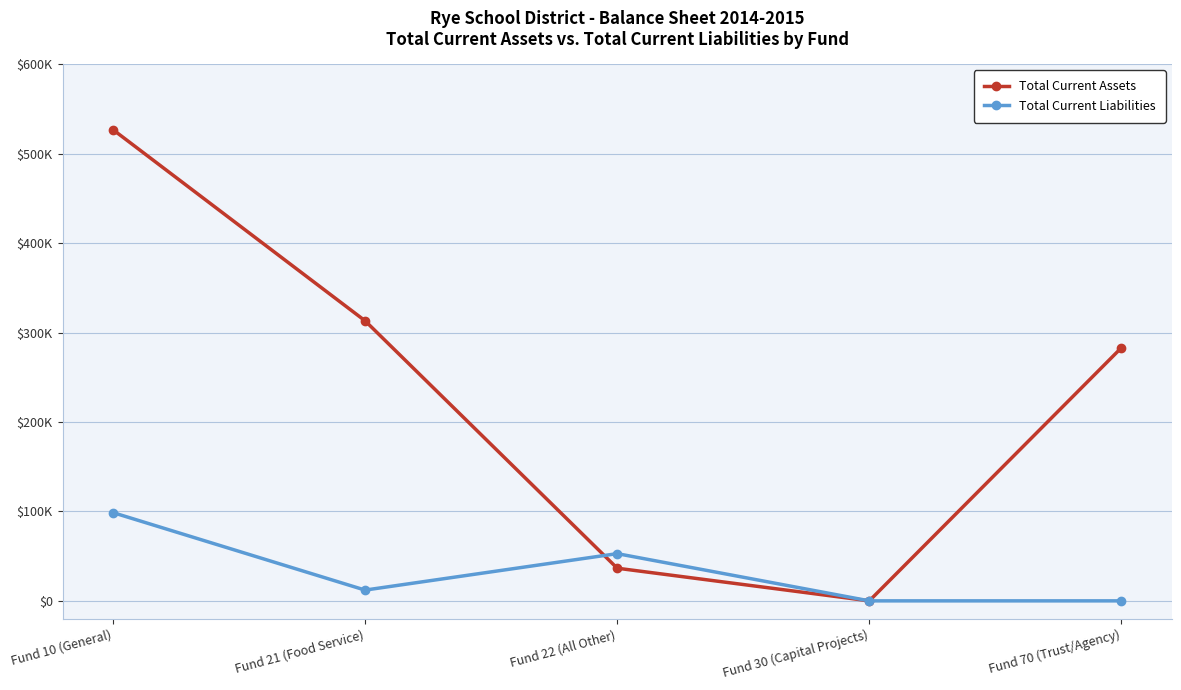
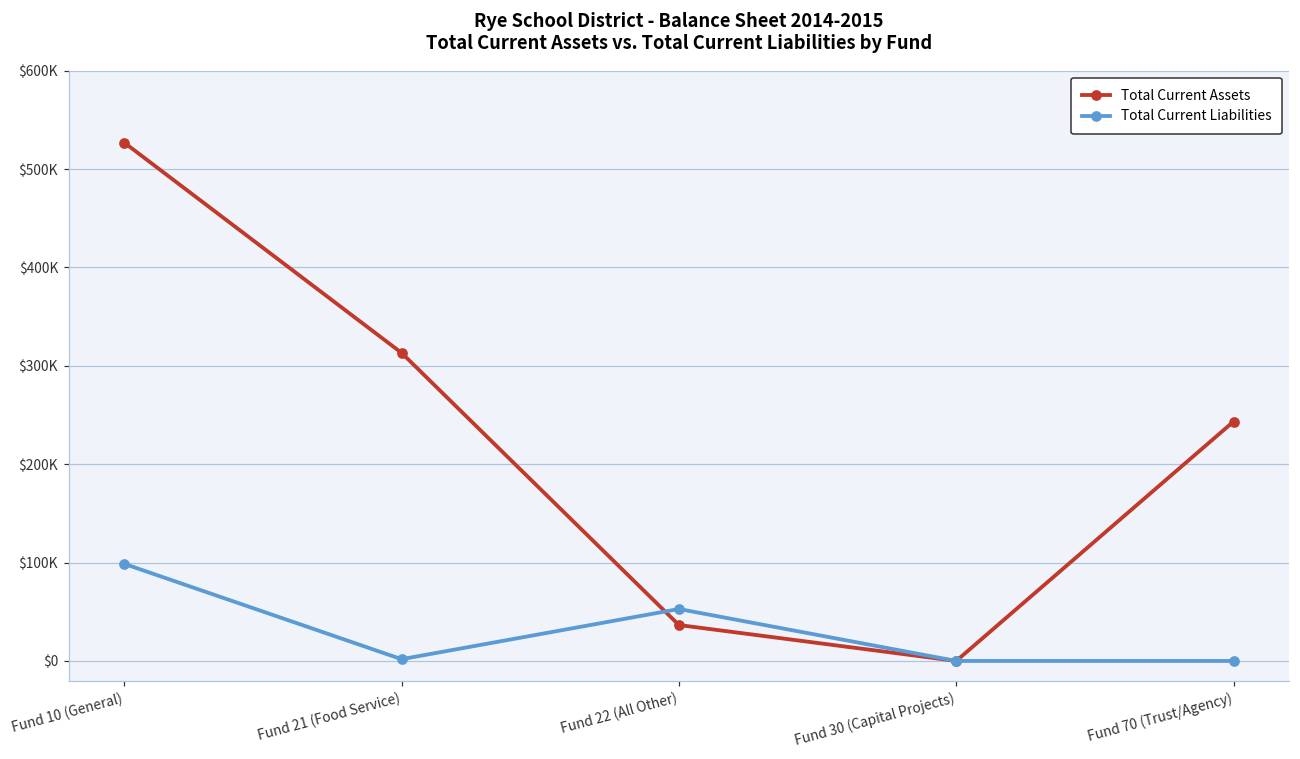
  {
    "Total Current Assets": {
      "Fund 10 (General)": "$530000",
      "Fund 21 (Food Service)": "$310000",
      "Fund 22 (All Other)": "$40000",
-     "Fund 70 (Trust/Agency)": "$280000"
+     "Fund 70 (Trust/Agency)": "$240000"
    },
    "Total Current Liabilities": {
      "Fund 10 (General)": "$100000",
-     "Fund 21 (Food Service)": "$10000",
+     "Fund 21 (Food Service)": "$0",
      "Fund 22 (All Other)": "$50000",
      "Fund 70 (Trust/Agency)": "$0"
    }
  }
